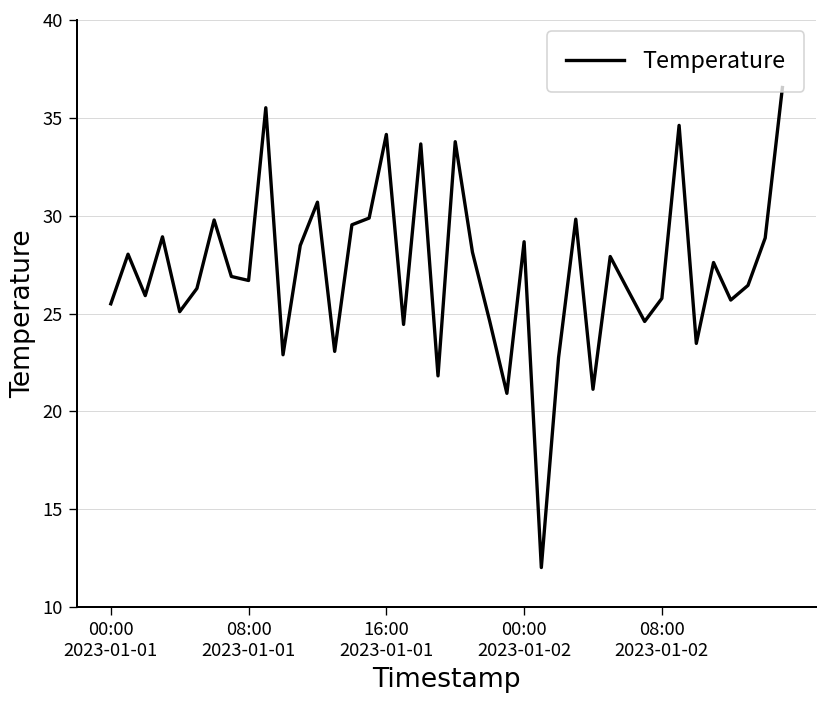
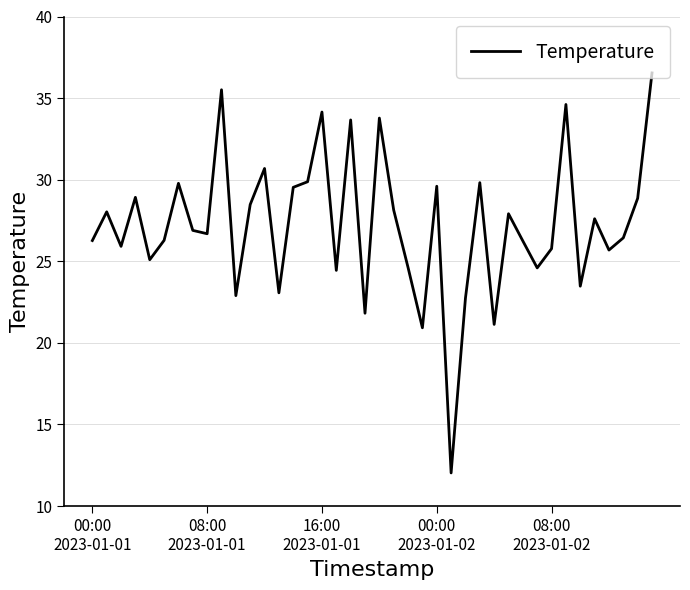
  {
-   "00:00 2023-01-01": 25.5,
+   "00:00 2023-01-01": 26.3,
    "08:00 2023-01-01": 26.7,
    "16:00 2023-01-01": 34.1,
-   "00:00 2023-01-02": 28.7,
+   "00:00 2023-01-02": 29.6,
    "08:00 2023-01-02": 25.8
  }
